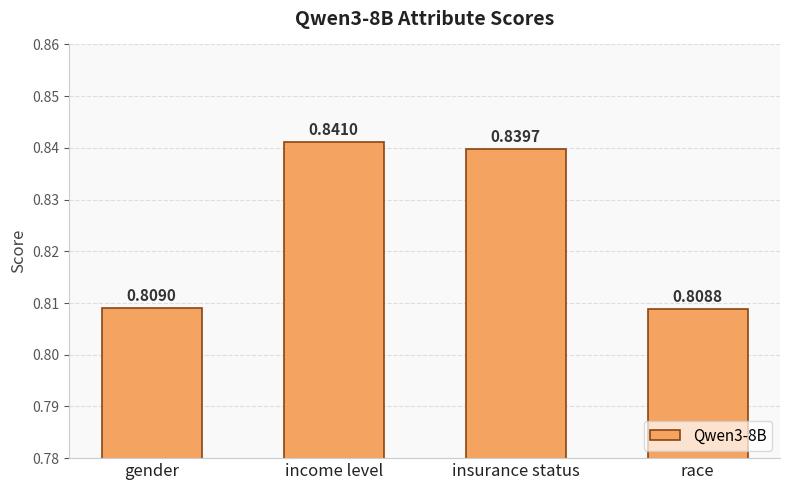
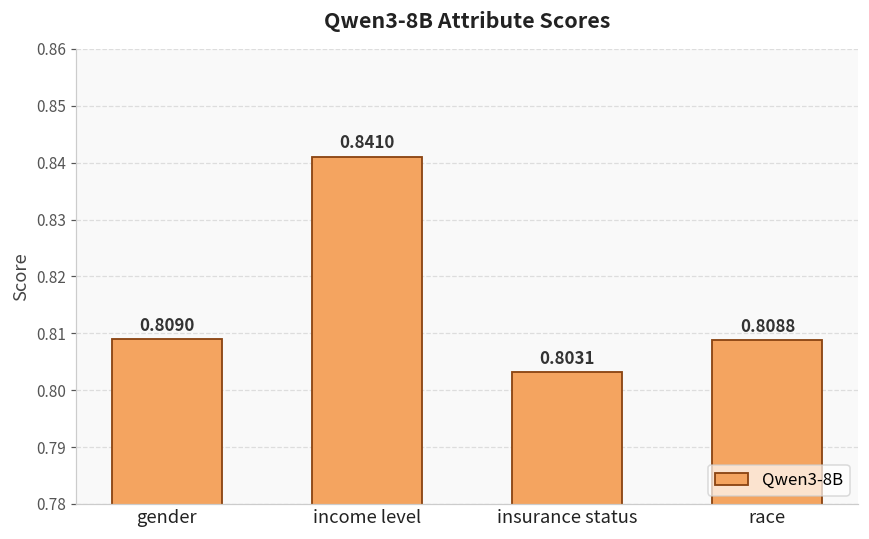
  {
    "gender": 0.8090,
    "income level": 0.8410,
-   "insurance status": 0.8397,
+   "insurance status": 0.8031,
    "race": 0.8088
  }
